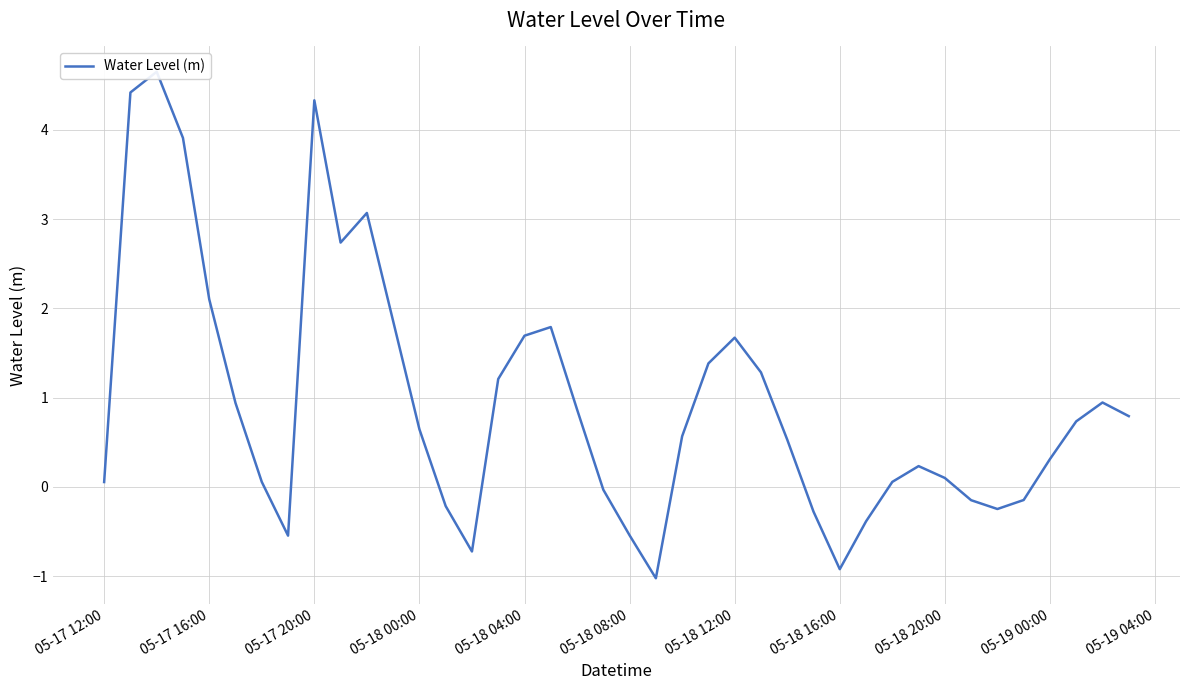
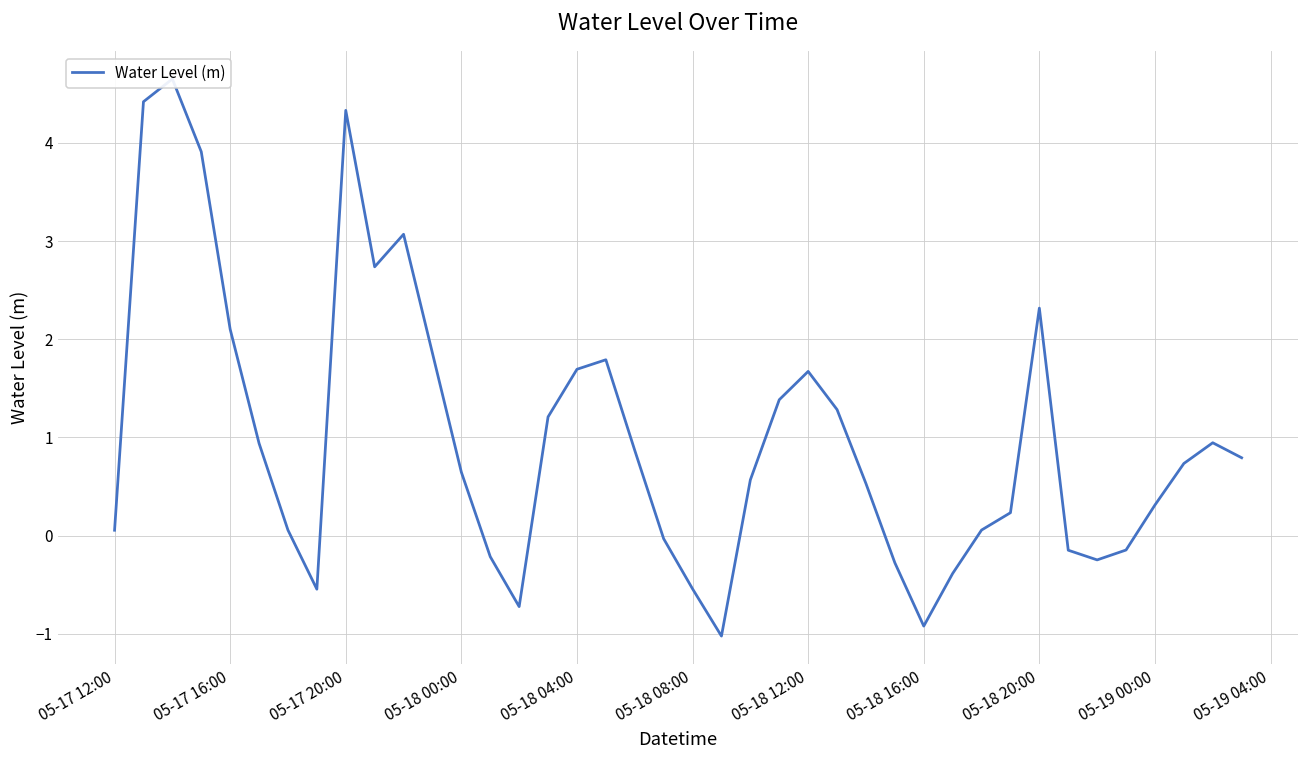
  {
    "05-17 12:00": 0.1,
    "05-17 16:00": 2.1,
    "05-17 20:00": 4.3,
    "05-18 00:00": 0.6,
    "05-18 04:00": 1.7,
    "05-18 08:00": -0.5,
    "05-18 12:00": 1.7,
    "05-18 16:00": -0.9,
-   "05-18 20:00": 0.1,
+   "05-18 20:00": 2.3,
    "05-19 00:00": 0.3
  }
